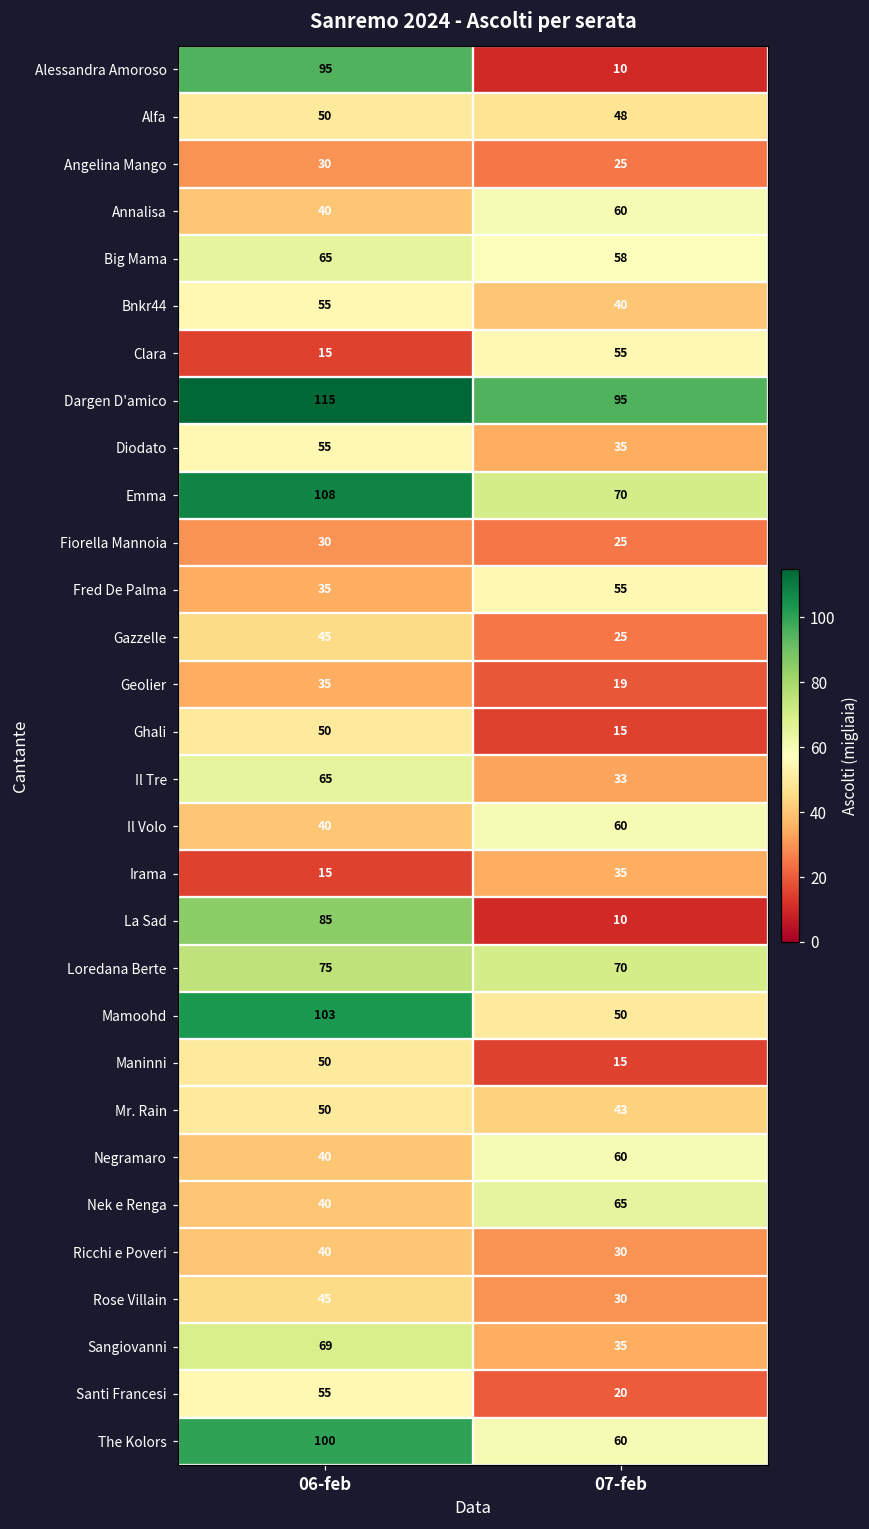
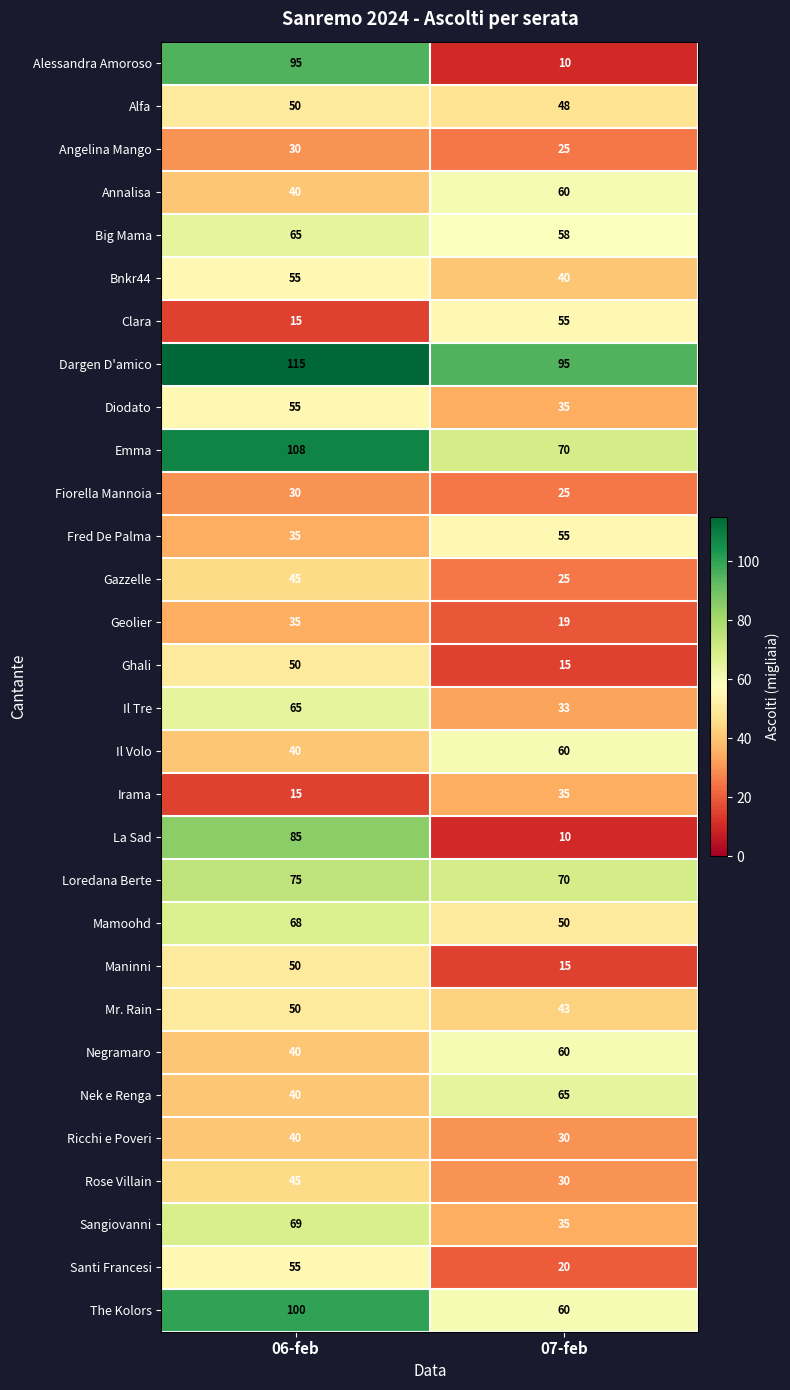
  {
    "Alessandra Amoroso": {
      "06-feb": 95,
      "07-feb": 10
    },
    "Alfa": {
      "06-feb": 50,
      "07-feb": 48
    },
    "Angelina Mango": {
      "06-feb": 30,
      "07-feb": 25
    },
    "Annalisa": {
      "06-feb": 40,
      "07-feb": 60
    },
    "Big Mama": {
      "06-feb": 65,
      "07-feb": 58
    },
    "Bnkr44": {
      "06-feb": 55,
      "07-feb": 40
    },
    "Clara": {
      "06-feb": 15,
      "07-feb": 55
    },
    "Dargen D'amico": {
      "06-feb": 115,
      "07-feb": 95
    },
    "Diodato": {
      "06-feb": 55,
      "07-feb": 35
    },
    "Emma": {
      "06-feb": 108,
      "07-feb": 70
    },
    "Fiorella Mannoia": {
      "06-feb": 30,
      "07-feb": 25
    },
    "Fred De Palma": {
      "06-feb": 35,
      "07-feb": 55
    },
    "Gazzelle": {
      "06-feb": 45,
      "07-feb": 25
    },
    "Geolier": {
      "06-feb": 35,
      "07-feb": 19
    },
    "Ghali": {
      "06-feb": 50,
      "07-feb": 15
    },
    "Il Tre": {
      "06-feb": 65,
      "07-feb": 33
    },
    "Il Volo": {
      "06-feb": 40,
      "07-feb": 60
    },
    "Irama": {
      "06-feb": 15,
      "07-feb": 35
    },
    "La Sad": {
      "06-feb": 85,
      "07-feb": 10
    },
    "Loredana Berte": {
      "06-feb": 75,
      "07-feb": 70
    },
    "Mamoohd": {
-     "06-feb": 103,
+     "06-feb": 68,
      "07-feb": 50
    },
    "Maninni": {
      "06-feb": 50,
      "07-feb": 15
    },
    "Mr. Rain": {
      "06-feb": 50,
      "07-feb": 43
    },
    "Negramaro": {
      "06-feb": 40,
      "07-feb": 60
    },
    "Nek e Renga": {
      "06-feb": 40,
      "07-feb": 65
    },
    "Ricchi e Poveri": {
      "06-feb": 40,
      "07-feb": 30
    },
    "Rose Villain": {
      "06-feb": 45,
      "07-feb": 30
    },
    "Sangiovanni": {
      "06-feb": 69,
      "07-feb": 35
    },
    "Santi Francesi": {
      "06-feb": 55,
      "07-feb": 20
    },
    "The Kolors": {
      "06-feb": 100,
      "07-feb": 60
    }
  }
